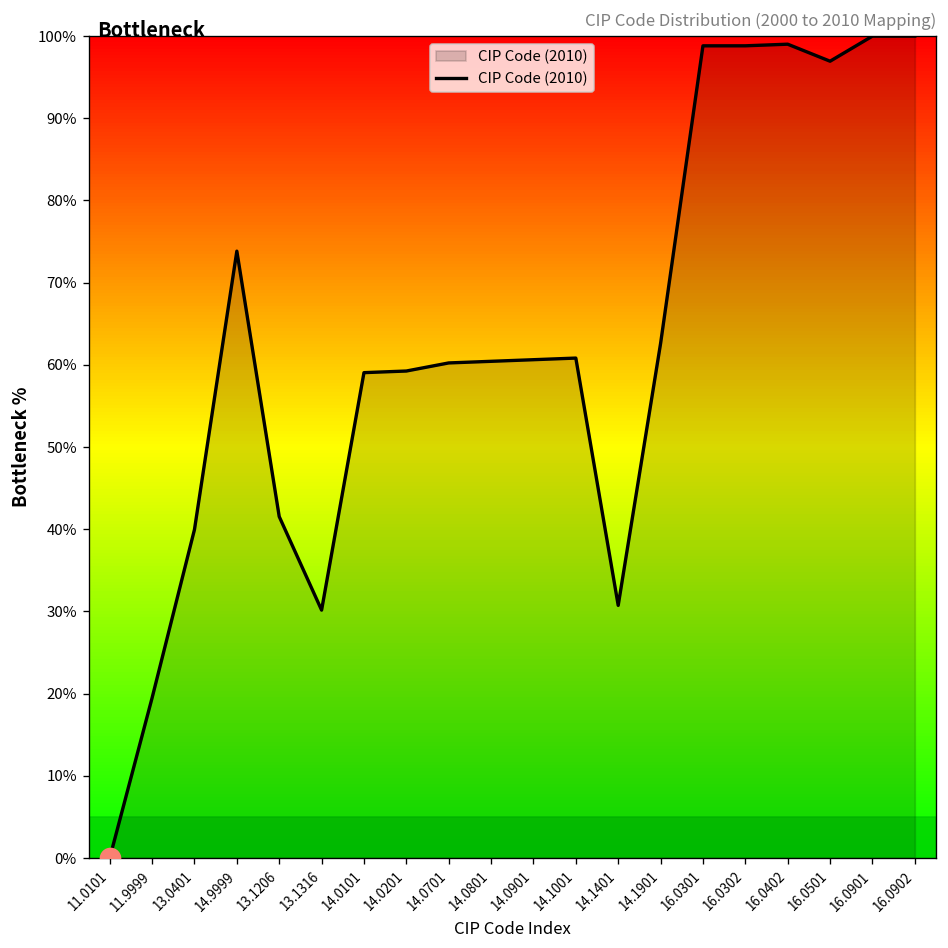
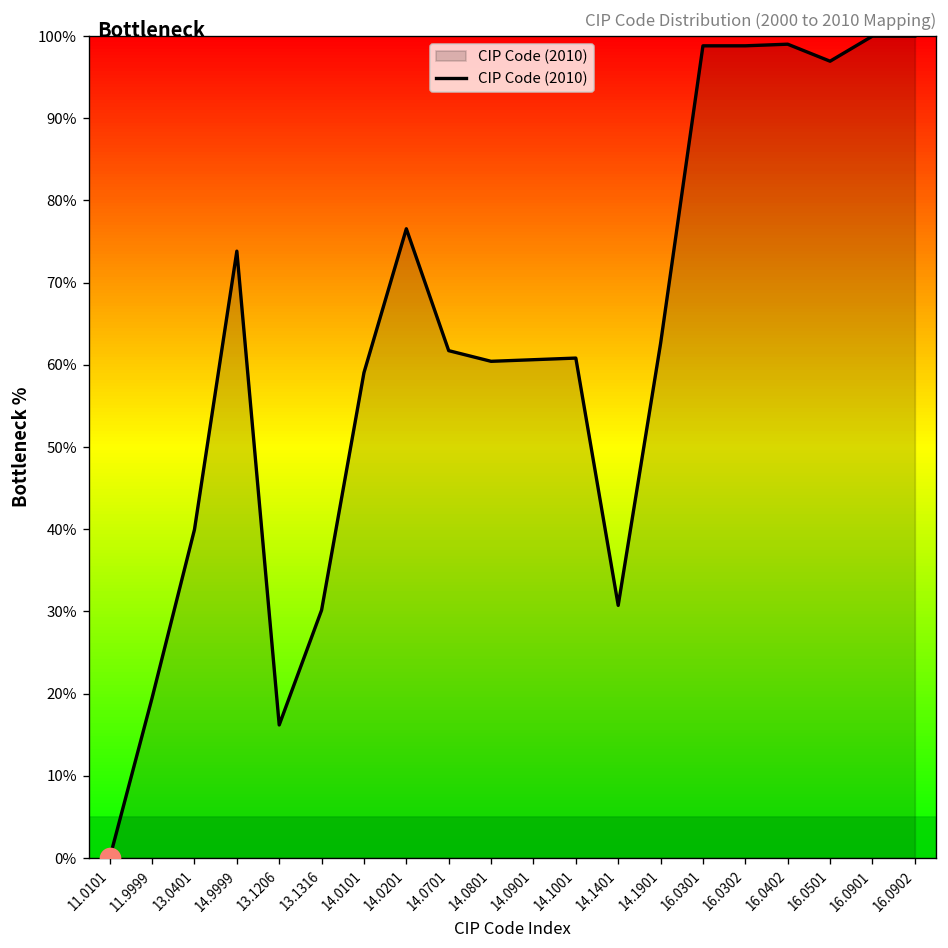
  {
    "CIP Code (2010)": {
      "11.9999": "19%",
      "13.0401": "40%",
      "14.9999": "74%",
-     "13.1206": "42%",
+     "13.1206": "16%",
      "13.1316": "30%",
      "14.0101": "59%",
-     "14.0201": "59%",
-     "14.0701": "60%",
+     "14.0201": "77%",
+     "14.0701": "62%",
      "14.0801": "60%",
      "14.0901": "61%",
      "14.1001": "61%",
      "14.1401": "31%",
      "14.1901": "63%",
      "16.0301": "99%",
      "16.0302": "99%",
      "16.0402": "99%",
      "16.0501": "97%",
      "16.0901": "100%",
      "16.0902": "100%"
    }
  }
